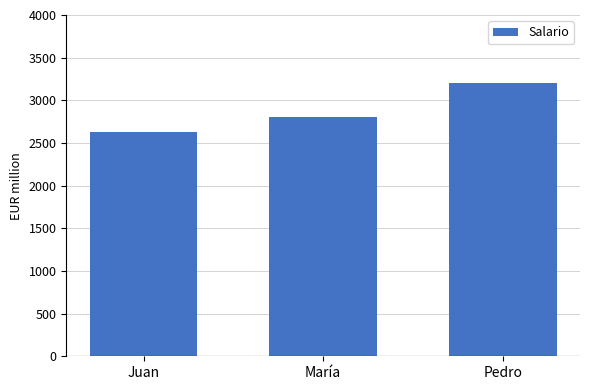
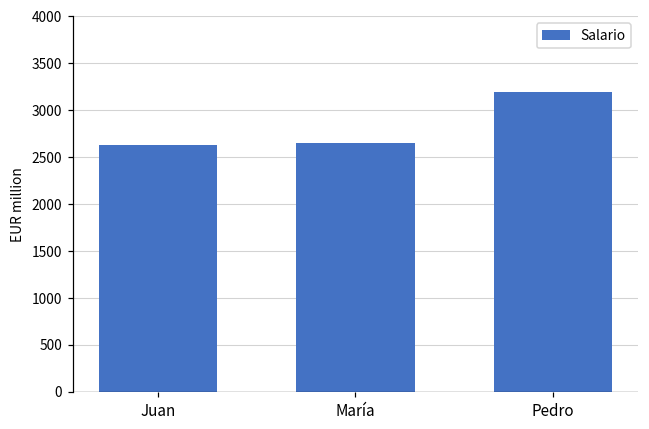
  {
    "Juan": 2600,
-   "María": 2800,
+   "María": 2700,
    "Pedro": 3200
  }
